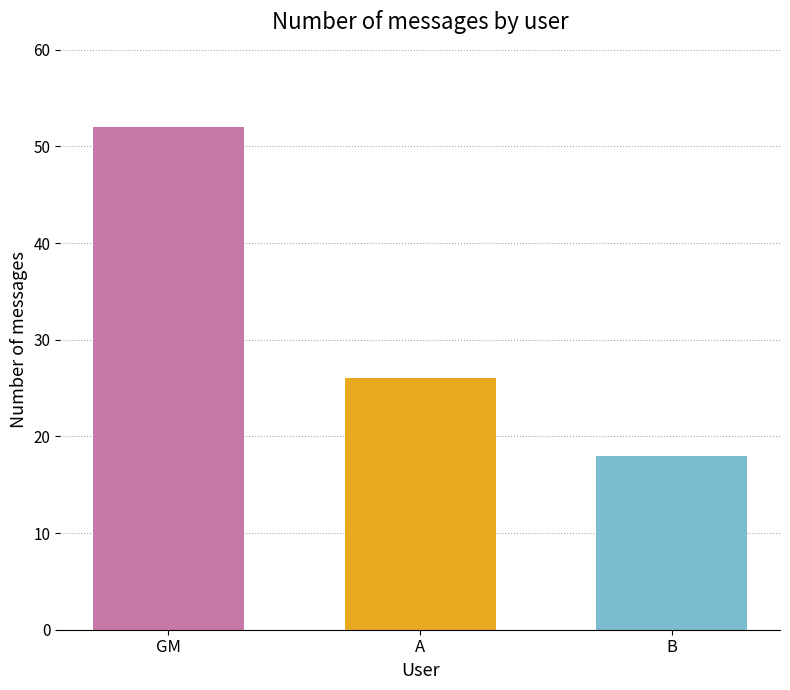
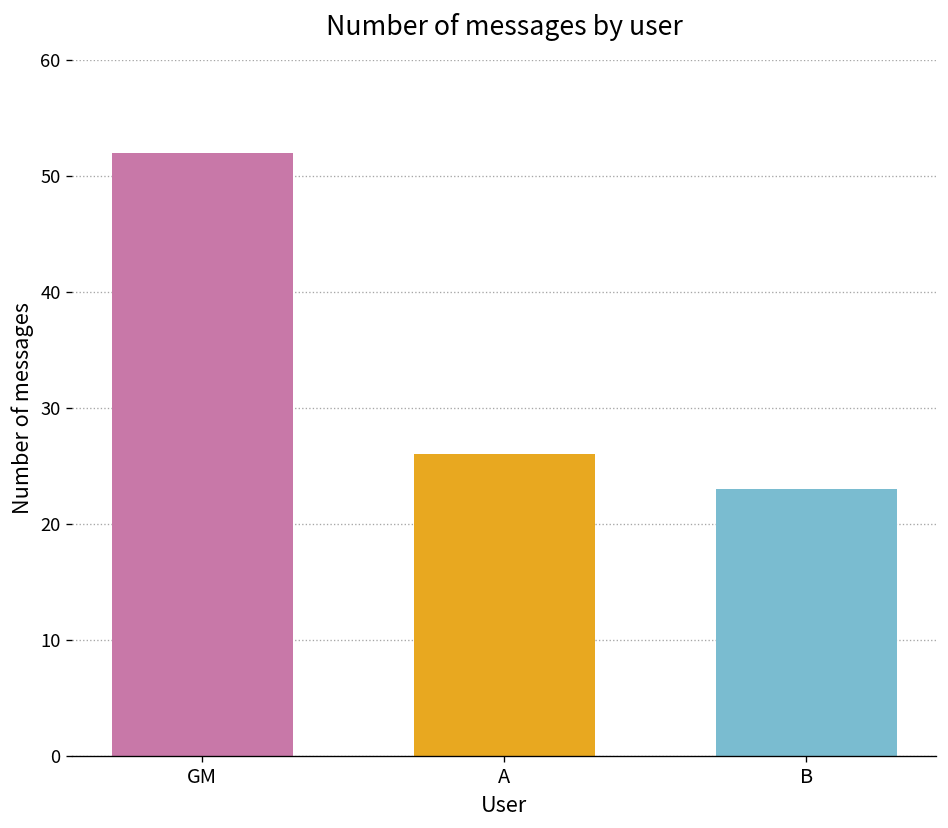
  {
    "GM": 52,
    "A": 26,
-   "B": 18
+   "B": 23
  }
